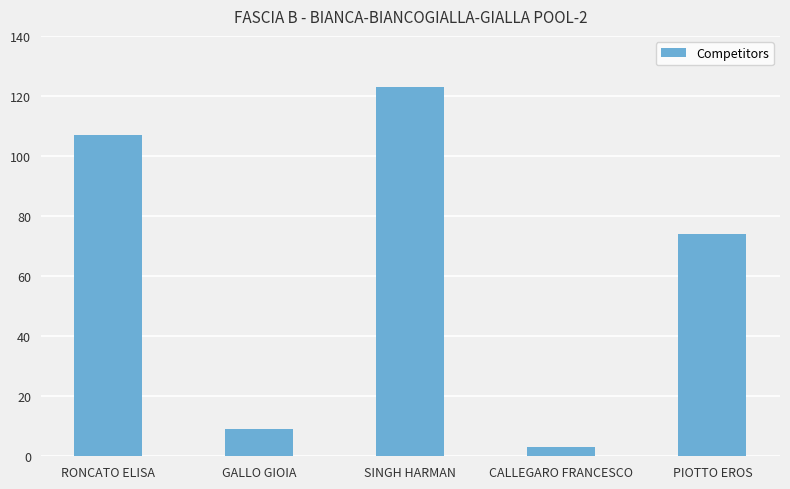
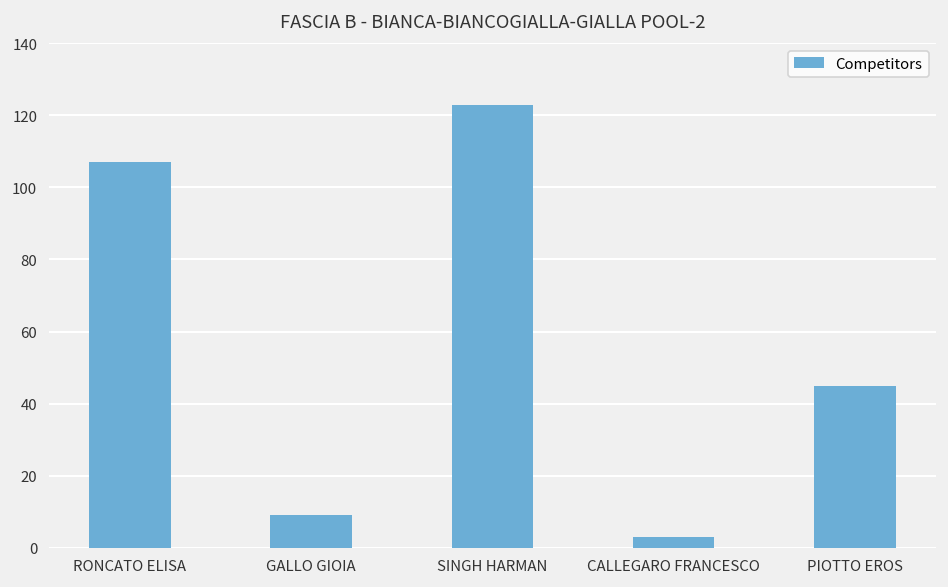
  {
    "RONCATO ELISA": 107,
    "GALLO GIOIA": 9,
    "SINGH HARMAN": 123,
    "CALLEGARO FRANCESCO": 3,
-   "PIOTTO EROS": 74
+   "PIOTTO EROS": 45
  }
